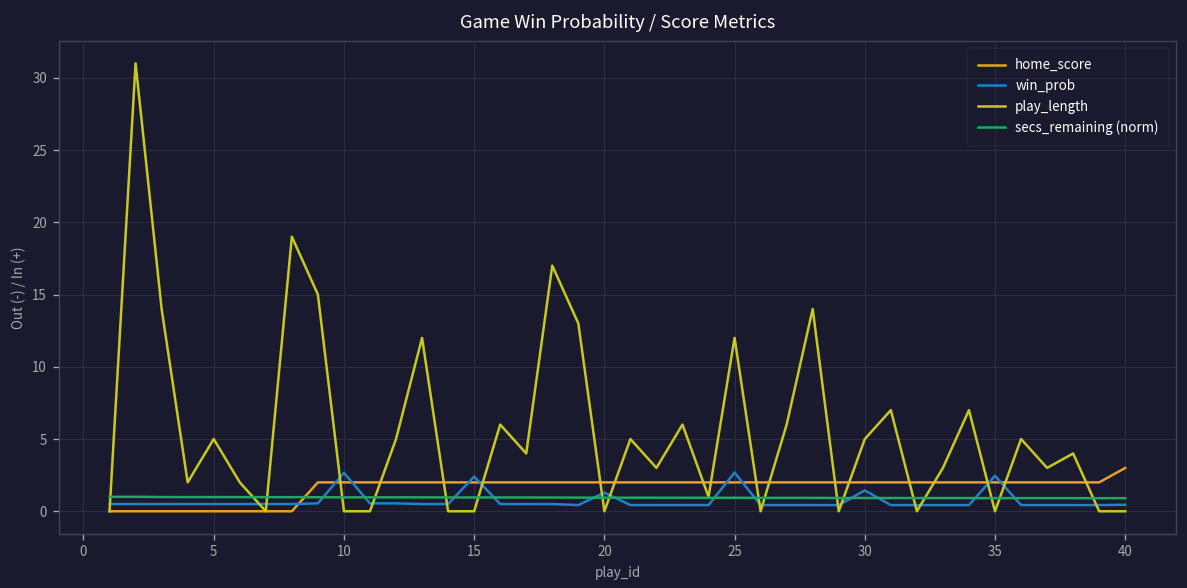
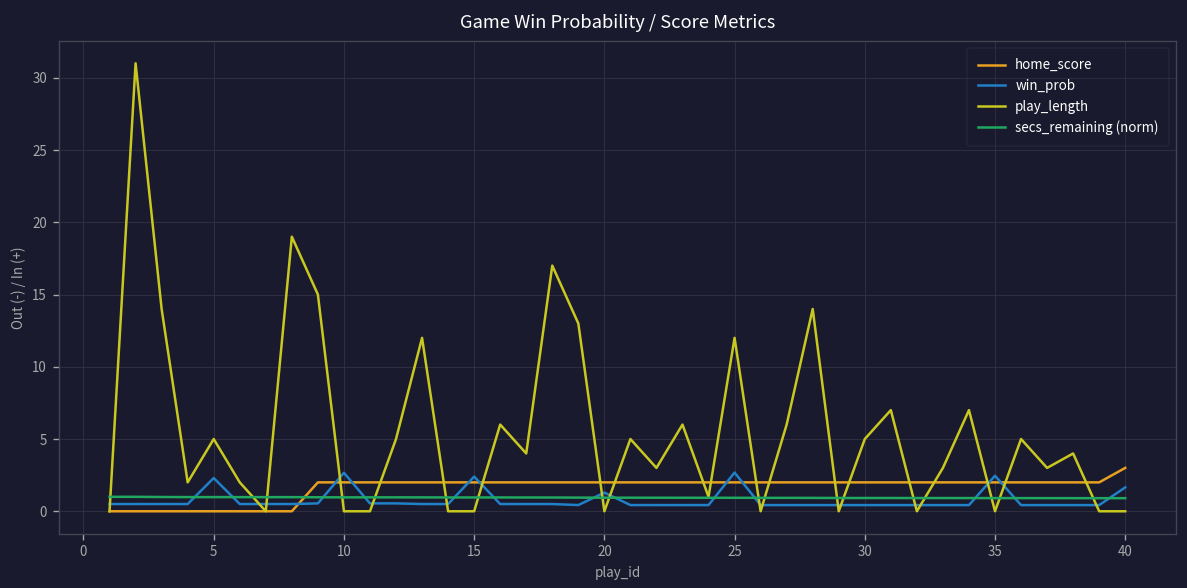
  {
    "win_prob": {
-     "5": 0.5,
+     "5": 2.3,
      "10": 2.7,
      "15": 2.4,
      "20": 1.3,
      "25": 2.7,
-     "30": 1.4,
+     "30": 0.4,
      "35": 2.5,
-     "40": 0.5
+     "40": 1.7
    },
    "secs_remaining (norm)": {
      "5": 1.0,
      "10": 1.0,
      "15": 1.0,
      "20": 0.9,
      "25": 0.9,
      "30": 0.9,
      "35": 0.9,
      "40": 0.9
    }
  }
